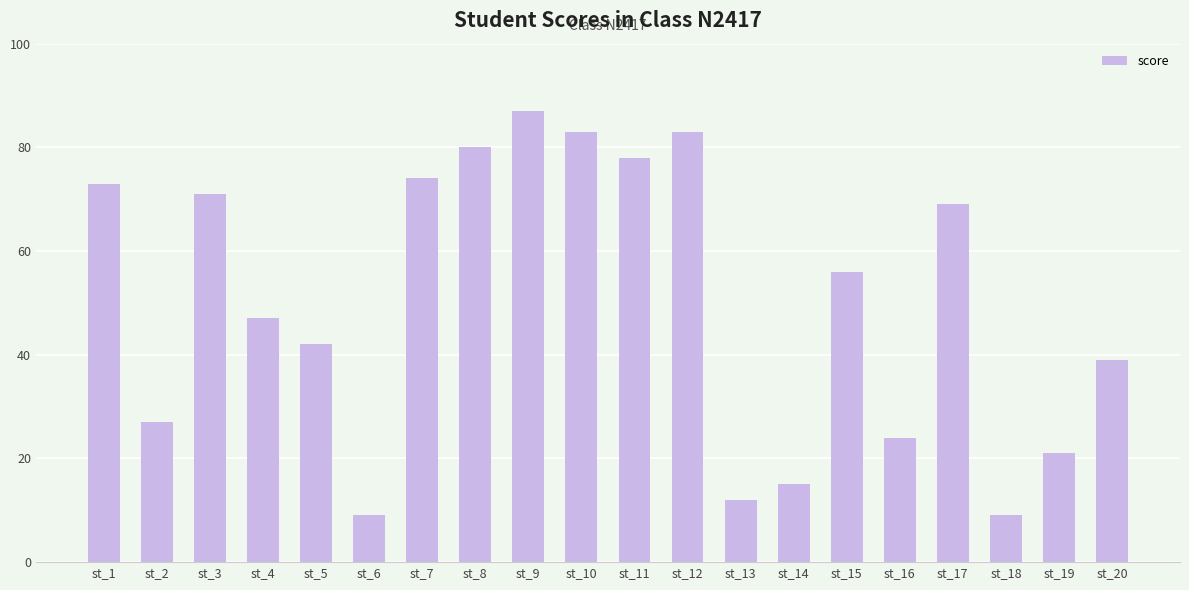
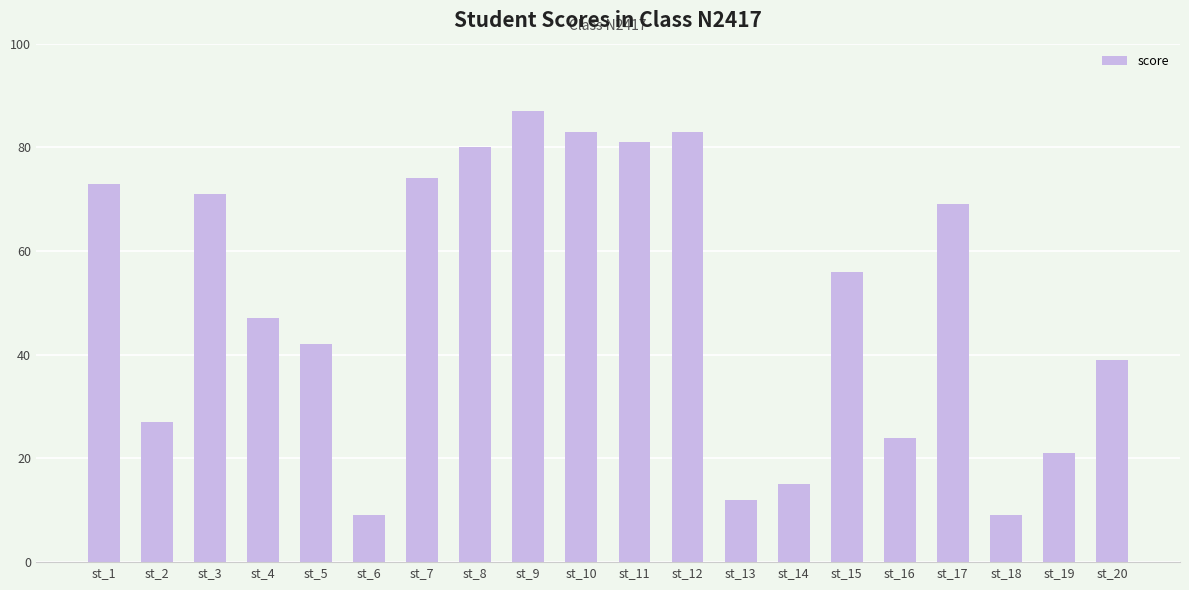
  {
    "st_1": 73,
    "st_2": 27,
    "st_3": 71,
    "st_4": 47,
    "st_5": 42,
    "st_6": 9,
    "st_7": 74,
    "st_8": 80,
    "st_9": 87,
    "st_10": 83,
-   "st_11": 78,
+   "st_11": 81,
    "st_12": 83,
    "st_13": 12,
    "st_14": 15,
    "st_15": 56,
    "st_16": 24,
    "st_17": 69,
    "st_18": 9,
    "st_19": 21,
    "st_20": 39
  }
